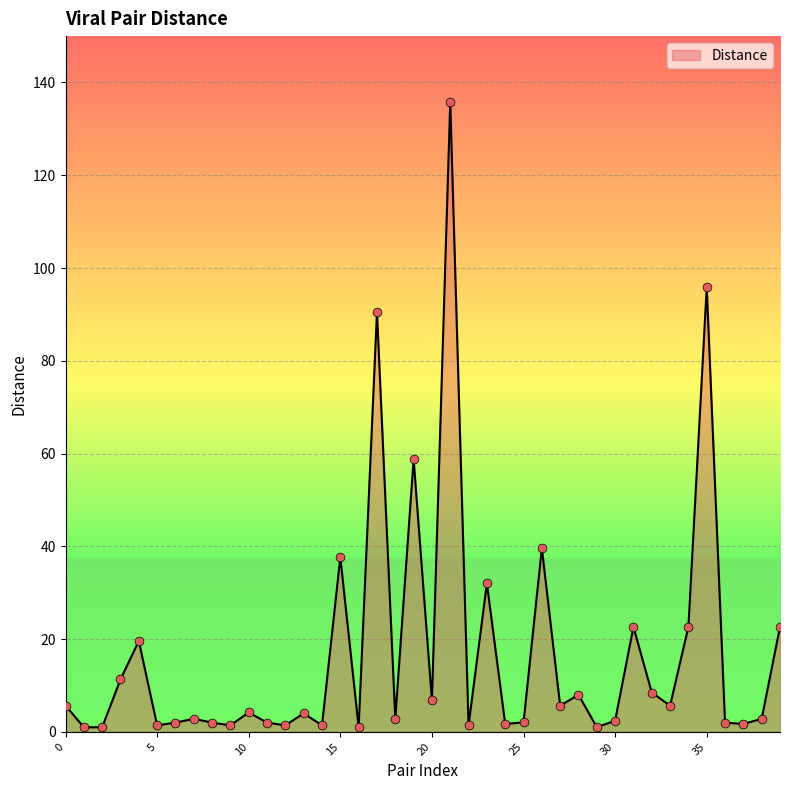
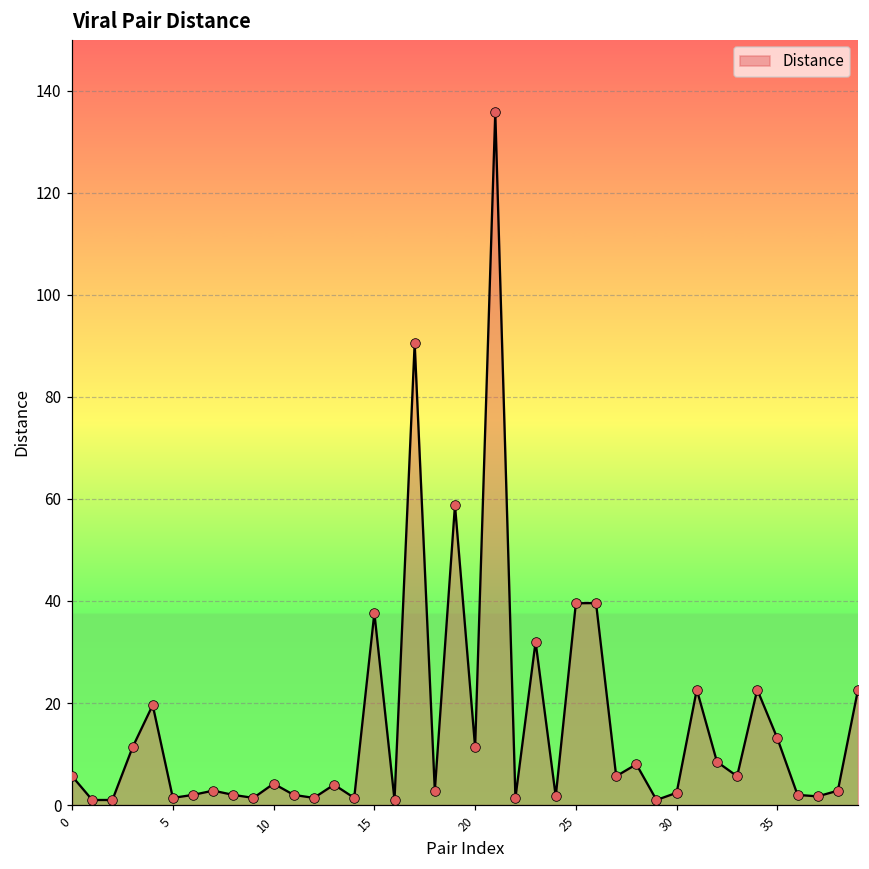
  {
    "0": 6,
    "5": 1,
    "10": 4,
    "15": 38,
-   "20": 7,
-   "25": 2,
+   "20": 11,
+   "25": 40,
    "30": 2,
-   "35": 96
+   "35": 13
  }
